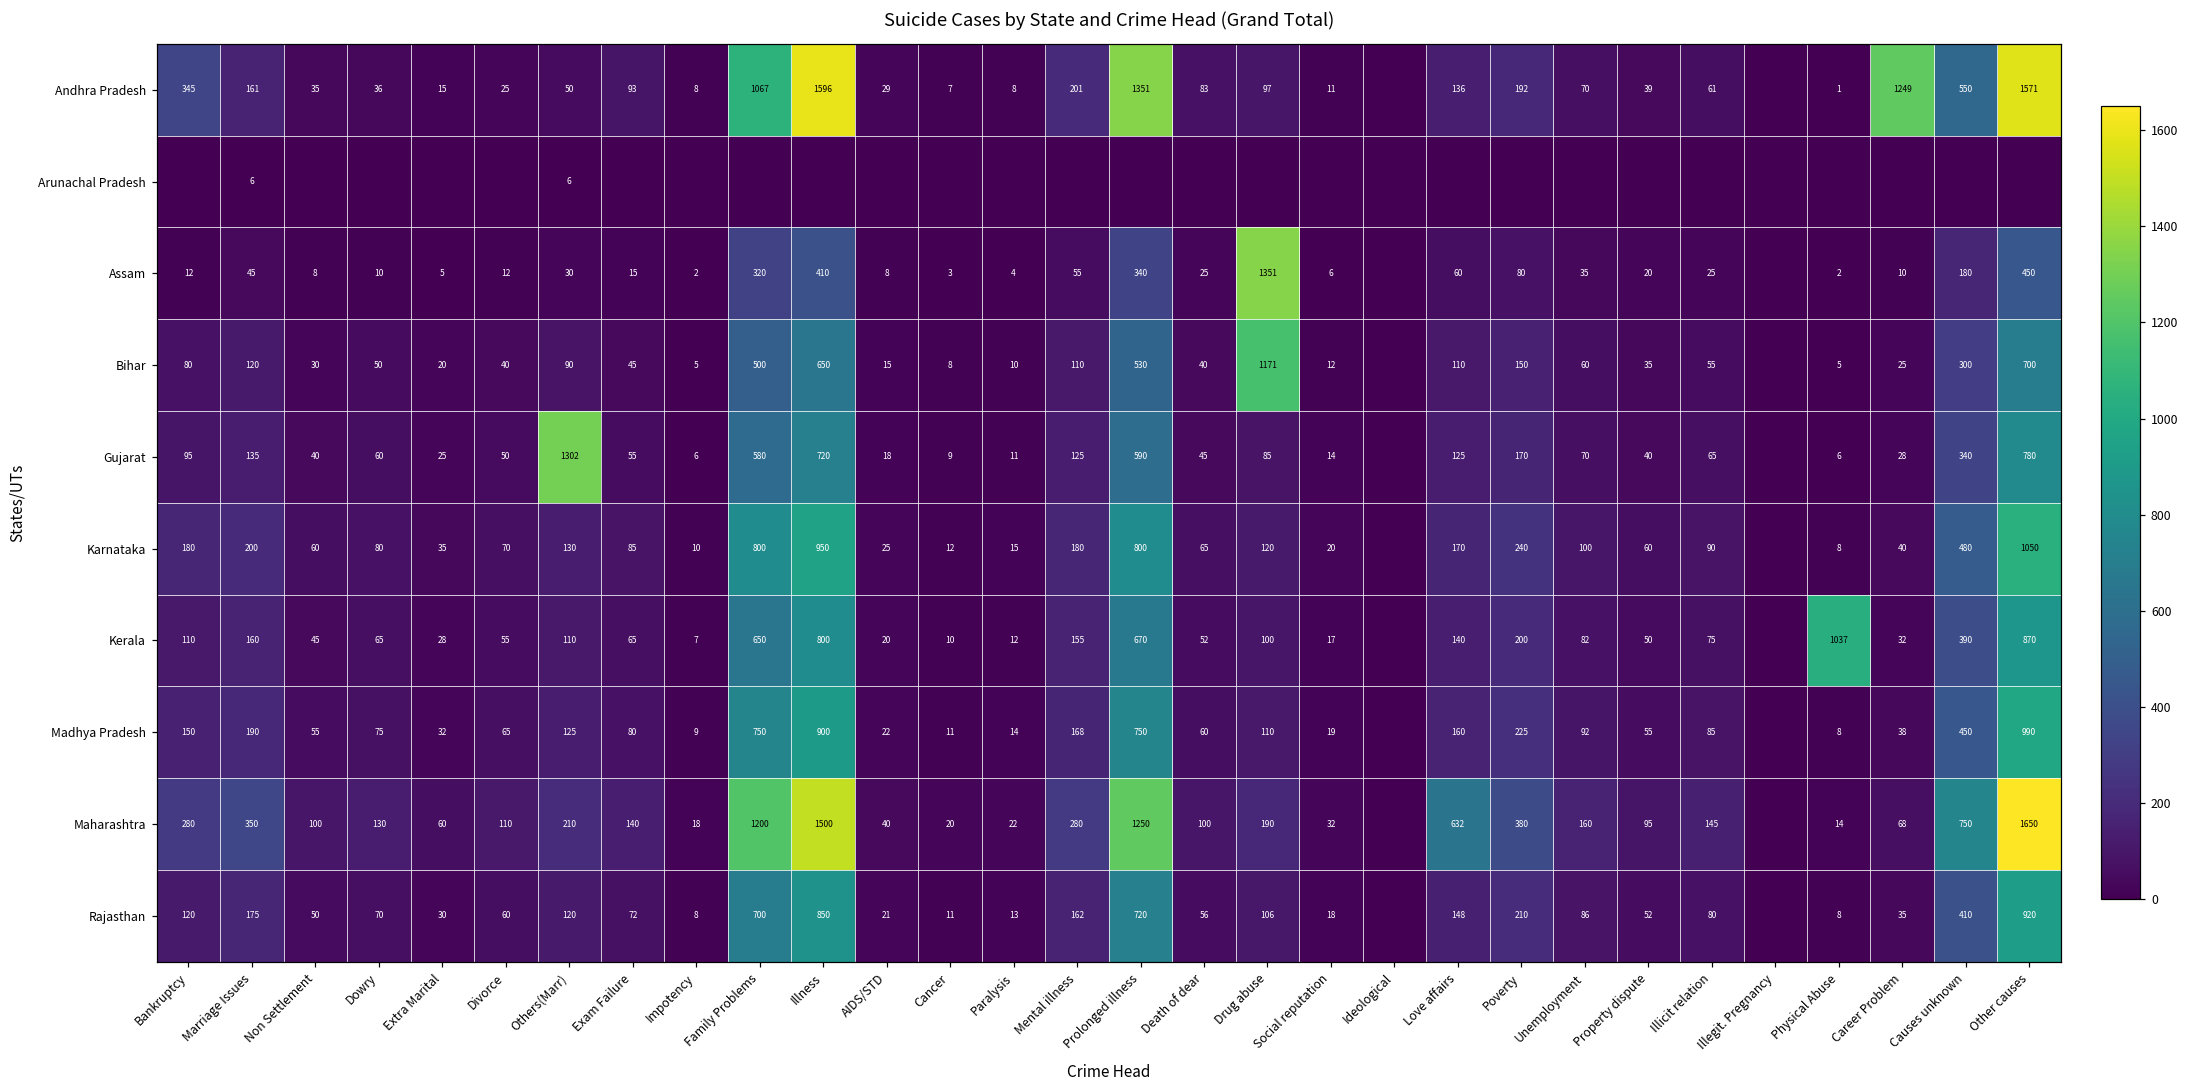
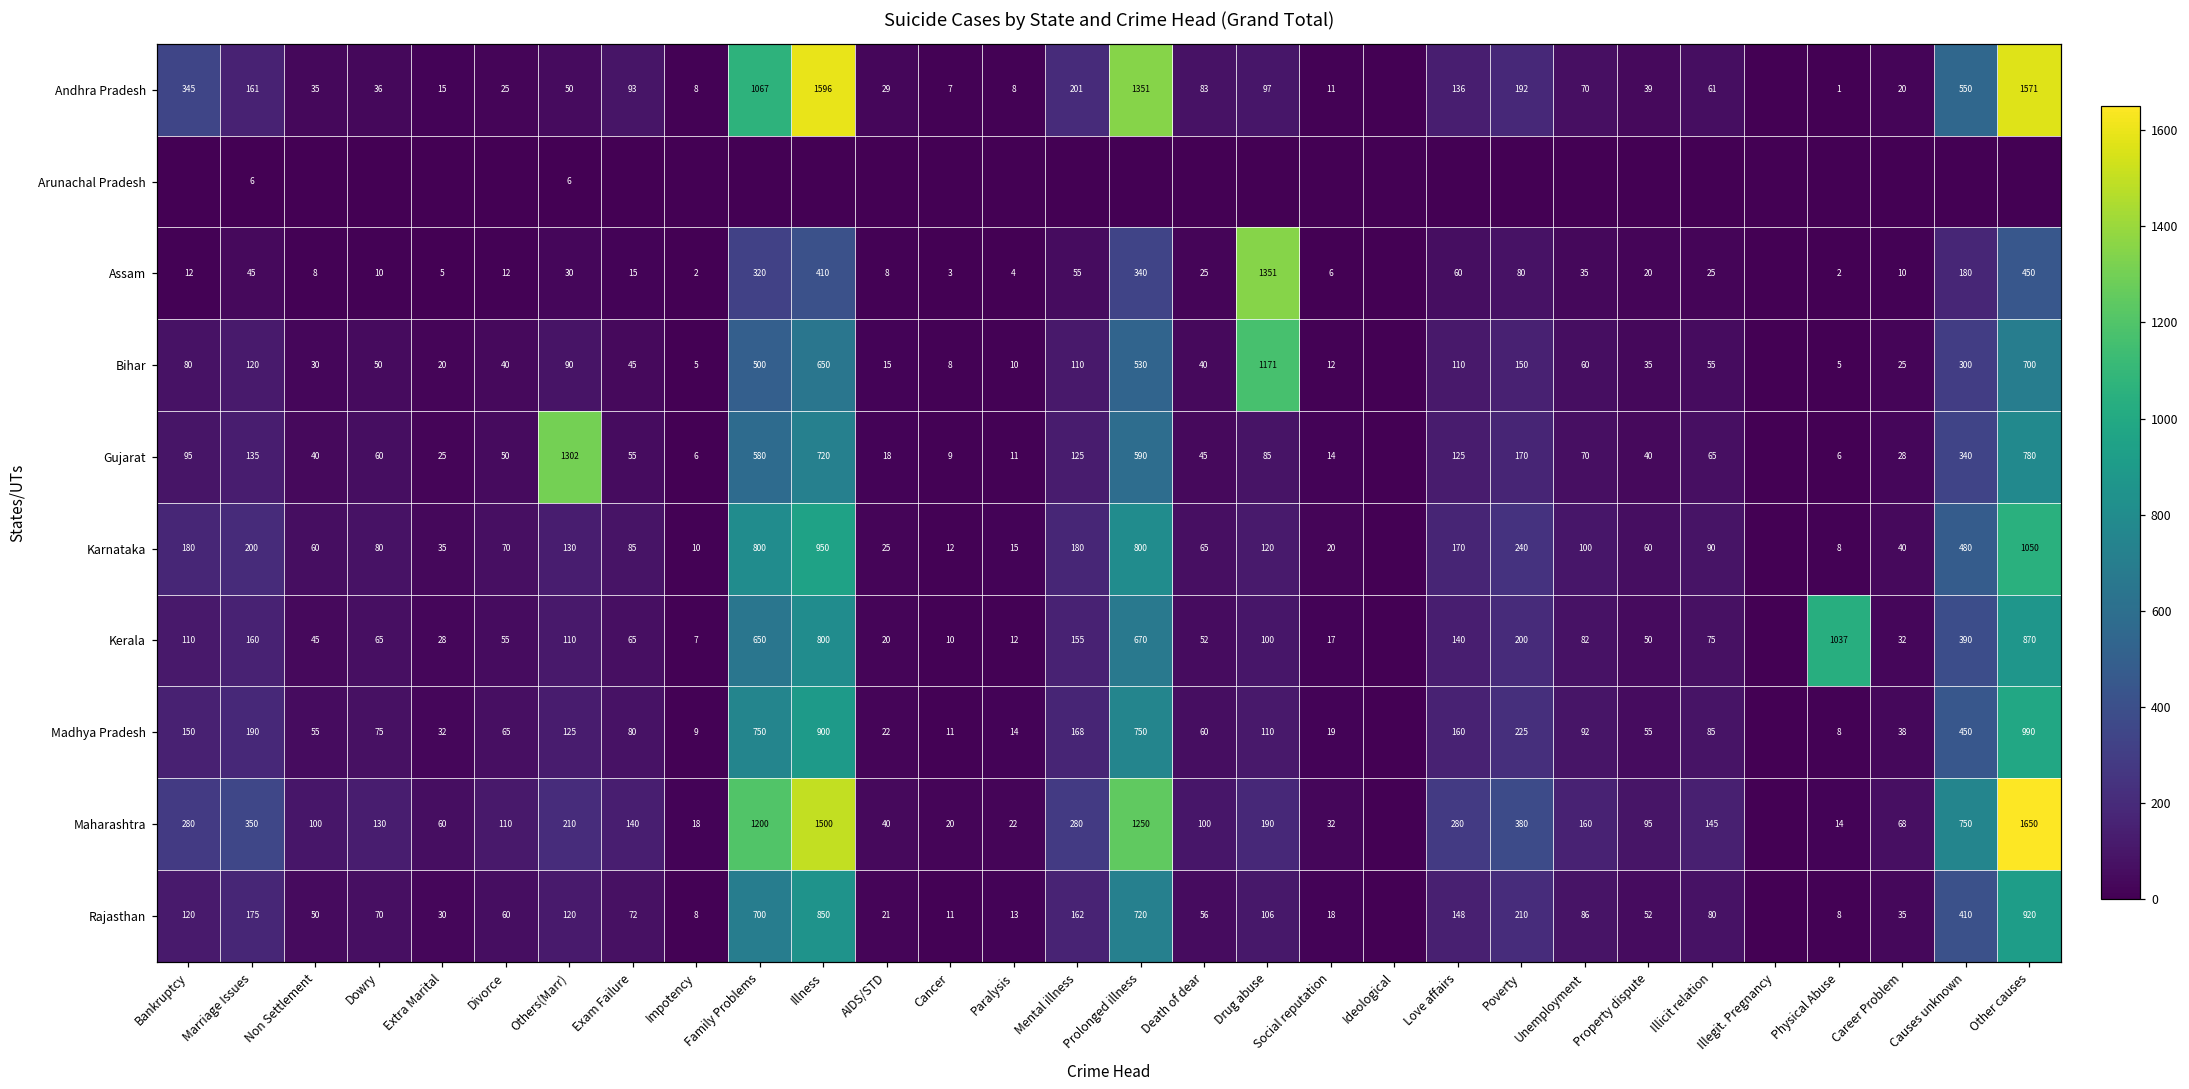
  {
    "Andhra Pradesh": {
      "Bankruptcy": 345,
      "Marriage Issues": 161,
      "Non Settlement": 35,
      "Dowry": 36,
      "Extra Marital": 15,
      "Divorce": 25,
      "Others(Marr)": 50,
      "Exam Failure": 93,
      "Impotency": 8,
      "Family Problems": 1067,
      "Illness": 1596,
      "AIDS/STD": 29,
      "Cancer": 7,
      "Paralysis": 8,
      "Mental illness": 201,
      "Prolonged illness": 1351,
      "Death of dear": 83,
      "Drug abuse": 97,
      "Social reputation": 11,
      "Love affairs": 136,
      "Poverty": 192,
      "Unemployment": 70,
      "Property dispute": 39,
      "Illicit relation": 61,
      "Physical Abuse": 1,
-     "Career Problem": 1249,
+     "Career Problem": 20,
      "Causes unknown": 550,
      "Other causes": 1571
    },
    "Maharashtra": {
      "Bankruptcy": 280,
      "Marriage Issues": 350,
      "Non Settlement": 100,
      "Dowry": 130,
      "Extra Marital": 60,
      "Divorce": 110,
      "Others(Marr)": 210,
      "Exam Failure": 140,
      "Impotency": 18,
      "Family Problems": 1200,
      "Illness": 1500,
      "AIDS/STD": 40,
      "Cancer": 20,
      "Paralysis": 22,
      "Mental illness": 280,
      "Prolonged illness": 1250,
      "Death of dear": 100,
      "Drug abuse": 190,
      "Social reputation": 32,
-     "Love affairs": 632,
+     "Love affairs": 280,
      "Poverty": 380,
      "Unemployment": 160,
      "Property dispute": 95,
      "Illicit relation": 145,
      "Physical Abuse": 14,
      "Career Problem": 68,
      "Causes unknown": 750,
      "Other causes": 1650
    }
  }
